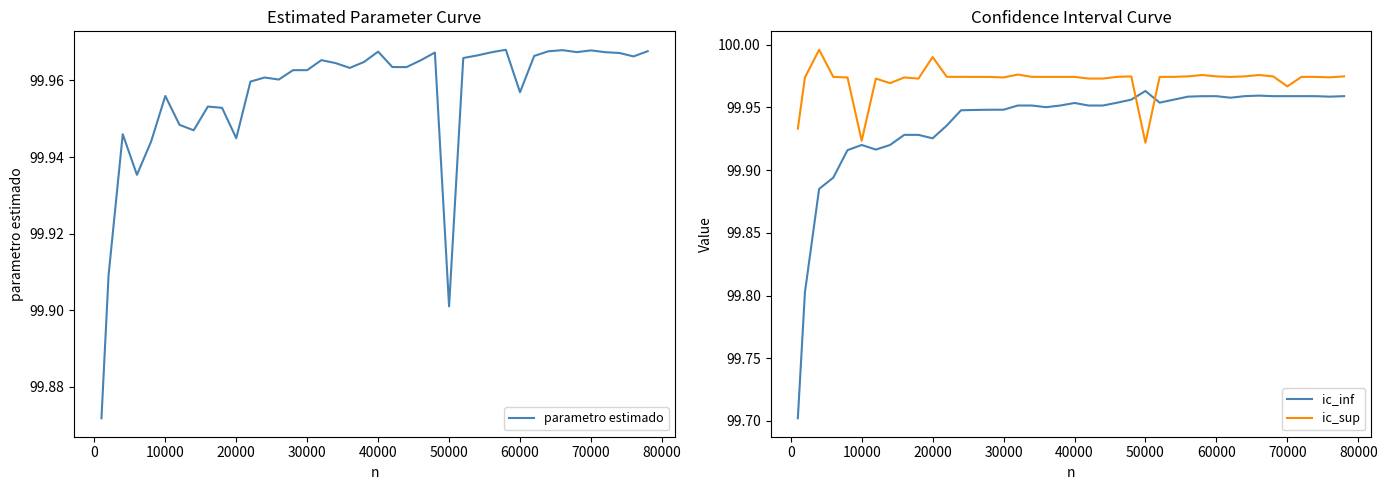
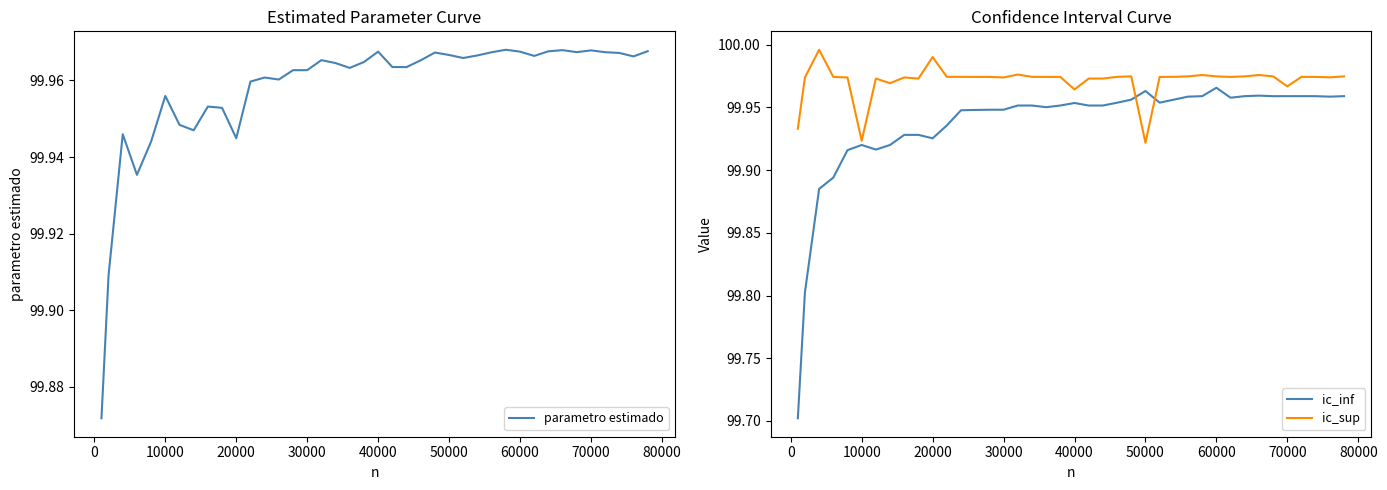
  {
    "Estimated Parameter Curve": {
      "10000": 99.956,
      "20000": 99.945,
      "30000": 99.963,
      "40000": 99.968,
-     "50000": 99.901,
-     "60000": 99.957,
+     "50000": 99.967,
+     "60000": 99.968,
      "70000": 99.968
    },
    "Confidence Interval Curve": {
      "ic_inf": {
        "10000": 99.920,
        "20000": 99.925,
        "30000": 99.948,
        "40000": 99.953,
        "50000": 99.963,
-       "60000": 99.959,
+       "60000": 99.966,
        "70000": 99.959
      },
      "ic_sup": {
        "10000": 99.923,
        "20000": 99.990,
        "30000": 99.974,
-       "40000": 99.974,
+       "40000": 99.964,
        "50000": 99.922,
        "60000": 99.975,
        "70000": 99.967
      }
    }
  }
